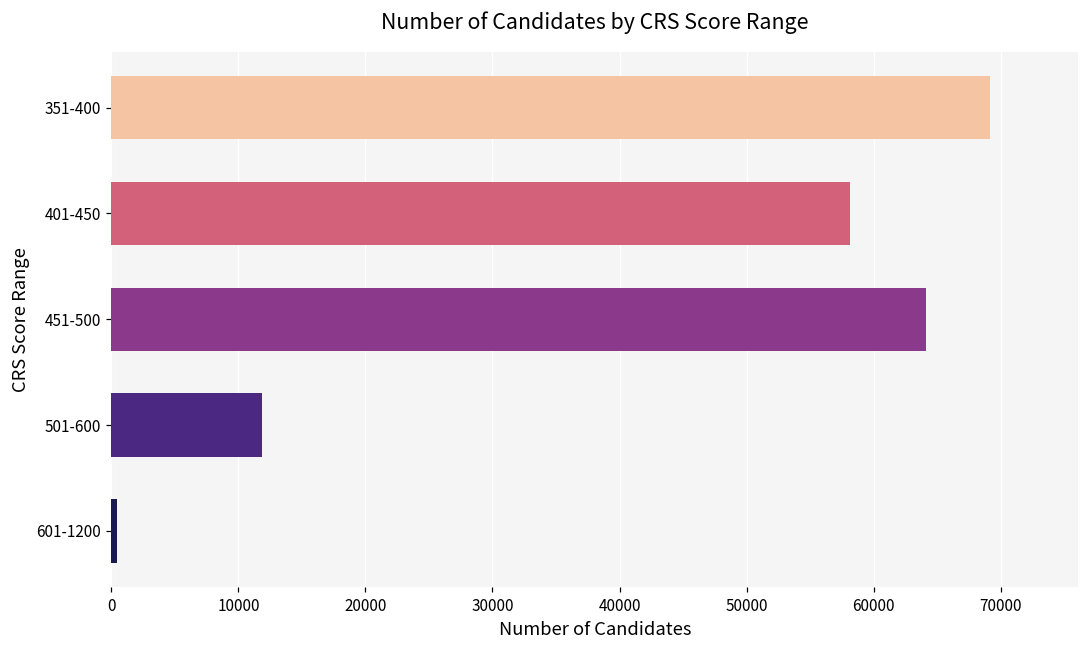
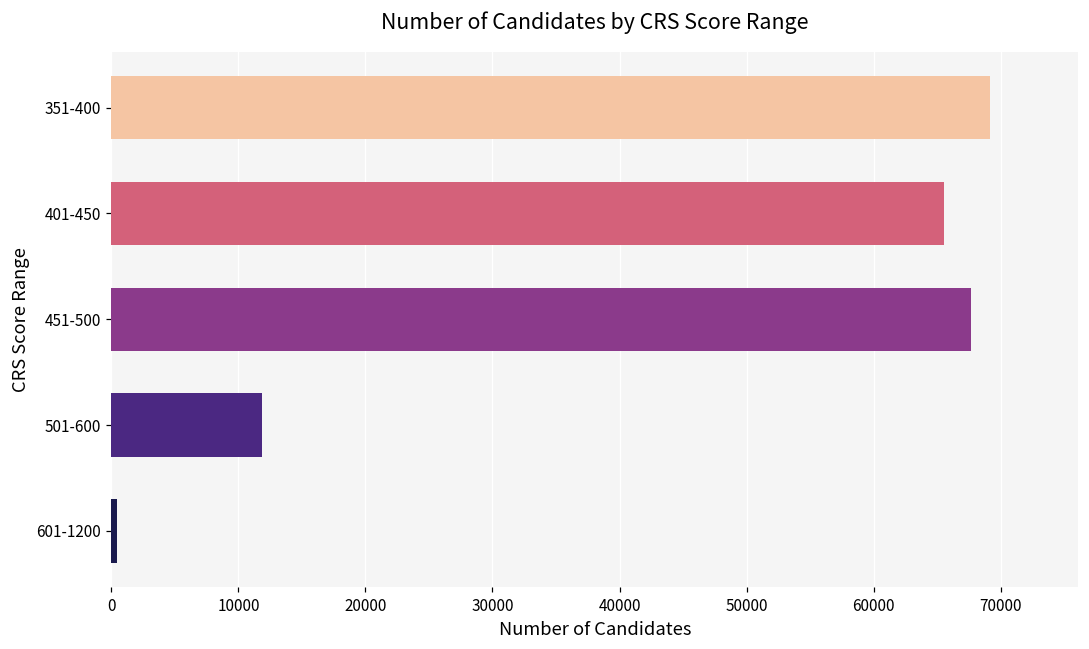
  {
    "351-400": 69200,
-   "401-450": 58100,
-   "451-500": 64100,
+   "401-450": 65600,
+   "451-500": 67700,
    "501-600": 11900,
    "601-1200": 500
  }
